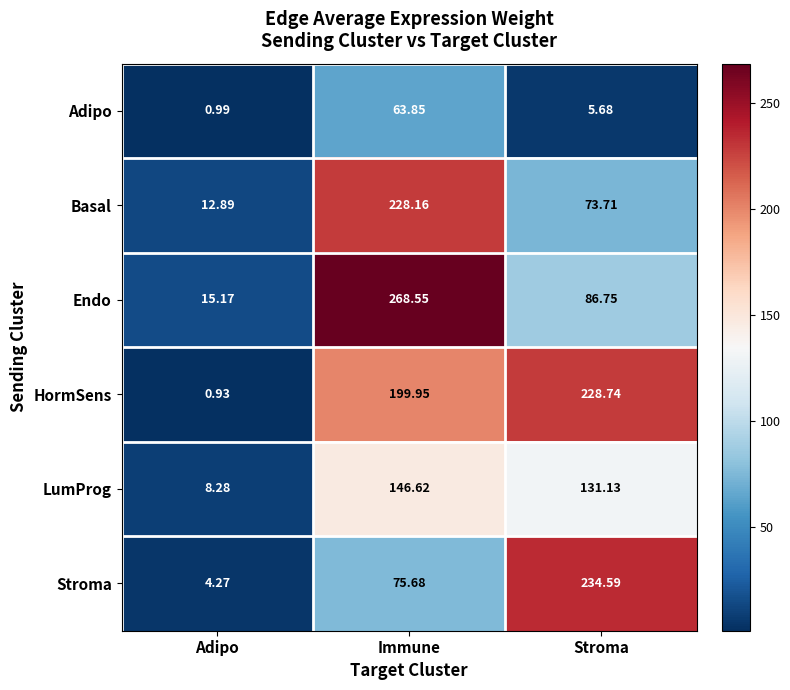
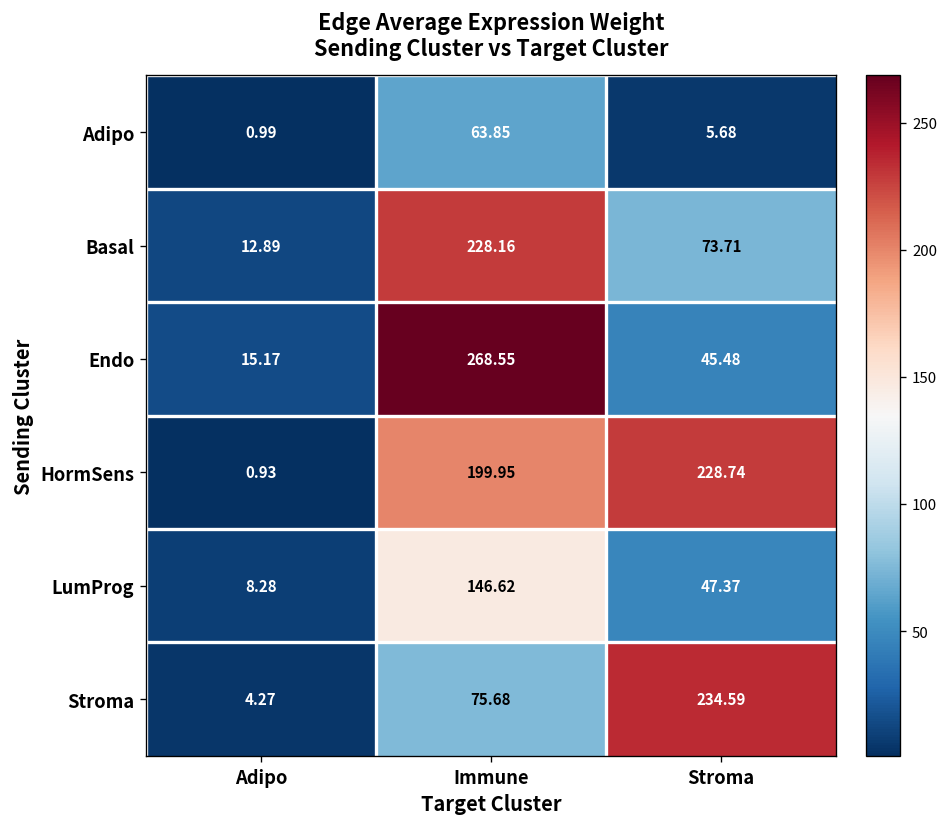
  {
    "Adipo": {
      "Adipo": 0.99,
      "Immune": 63.85,
      "Stroma": 5.68
    },
    "Basal": {
      "Adipo": 12.89,
      "Immune": 228.16,
      "Stroma": 73.71
    },
    "Endo": {
      "Adipo": 15.17,
      "Immune": 268.55,
-     "Stroma": 86.75
+     "Stroma": 45.48
    },
    "HormSens": {
      "Adipo": 0.93,
      "Immune": 199.95,
      "Stroma": 228.74
    },
    "LumProg": {
      "Adipo": 8.28,
      "Immune": 146.62,
-     "Stroma": 131.13
+     "Stroma": 47.37
    },
    "Stroma": {
      "Adipo": 4.27,
      "Immune": 75.68,
      "Stroma": 234.59
    }
  }
